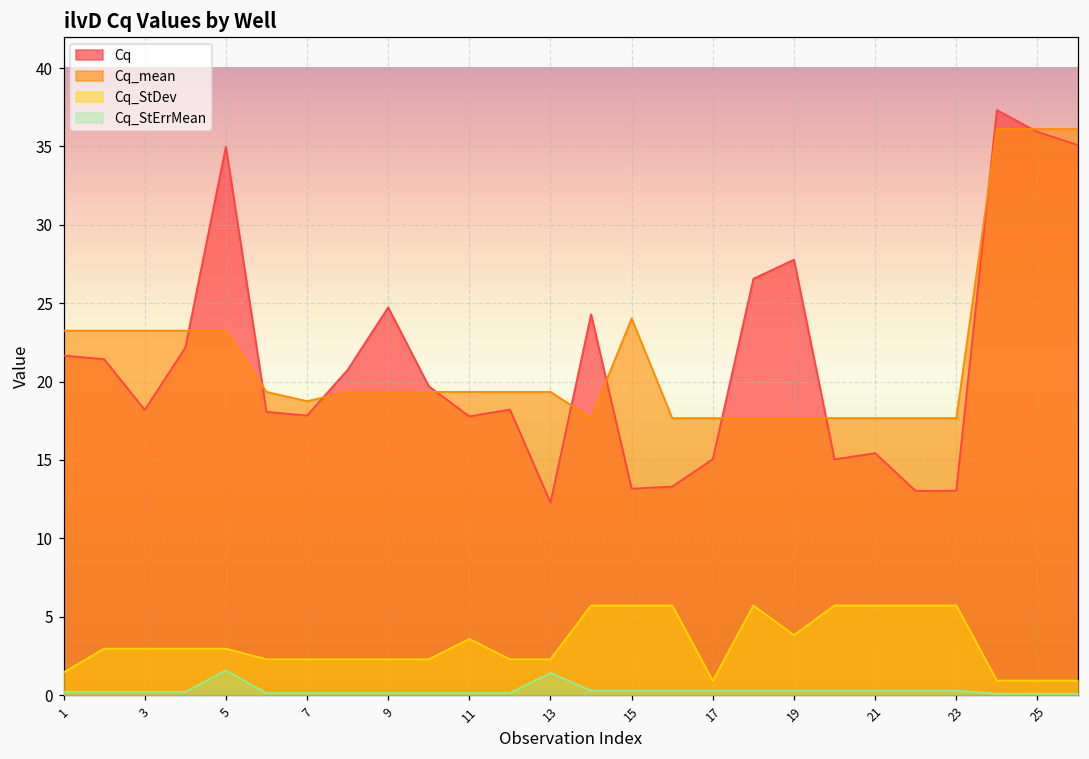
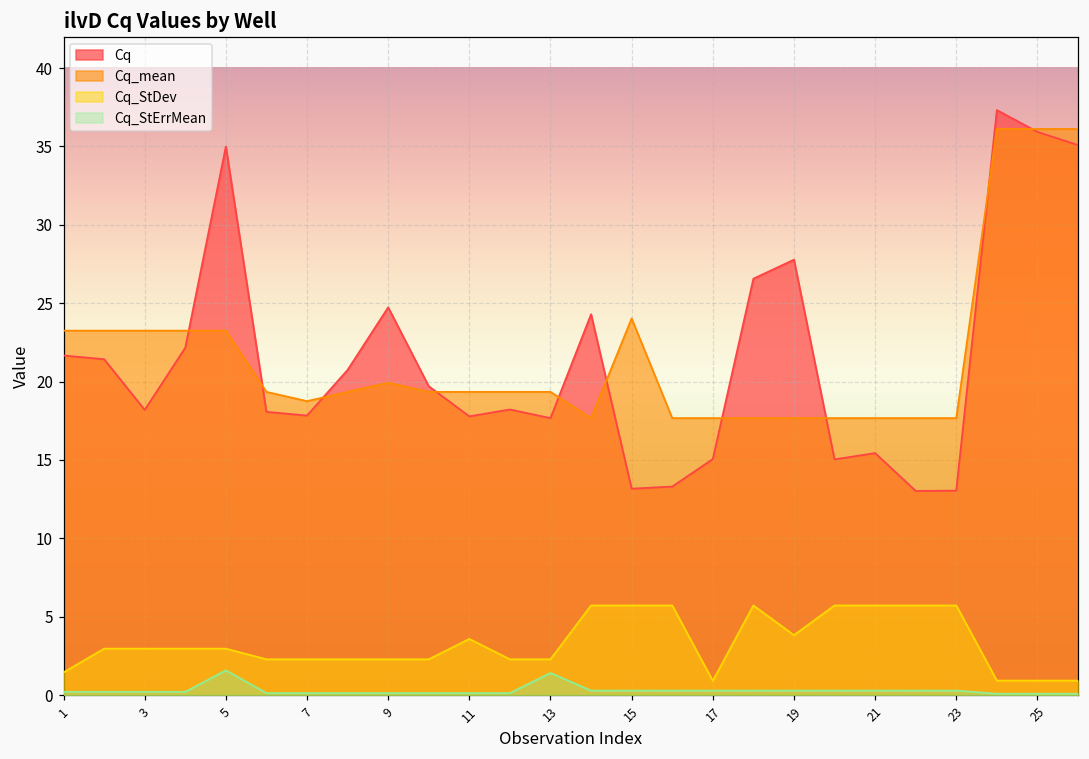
  {
    "Cq": {
      "1": 21.7,
      "3": 18.2,
      "5": 35.0,
      "7": 17.8,
      "9": 24.7,
      "11": 17.8,
-     "13": 12.3,
+     "13": 17.7,
      "15": 13.2,
      "17": 15.1,
      "19": 27.8,
      "21": 15.4,
      "23": 13.0,
      "25": 35.9
    },
    "Cq_mean": {
      "1": 23.2,
      "3": 23.2,
      "5": 23.2,
      "7": 18.7,
-     "9": 19.3,
+     "9": 19.9,
      "11": 19.3,
      "13": 19.3,
      "15": 24.0,
      "17": 17.7,
      "19": 17.7,
      "21": 17.7,
      "23": 17.7,
      "25": 36.1
    },
    "Cq_StDev": {
      "1": 1.5,
      "3": 3.0,
      "5": 3.0,
      "7": 2.3,
      "9": 2.3,
      "11": 3.6,
      "13": 2.3,
      "15": 5.7,
      "17": 0.9,
      "19": 3.8,
      "21": 5.7,
      "23": 5.7,
      "25": 0.9
    },
    "Cq_StErrMean": {
      "1": 0.2,
      "3": 0.2,
      "5": 1.6,
      "7": 0.1,
      "9": 0.1,
      "11": 0.1,
      "13": 1.4,
      "15": 0.3,
      "17": 0.3,
      "19": 0.3,
      "21": 0.3,
      "23": 0.3,
      "25": 0.1
    }
  }
